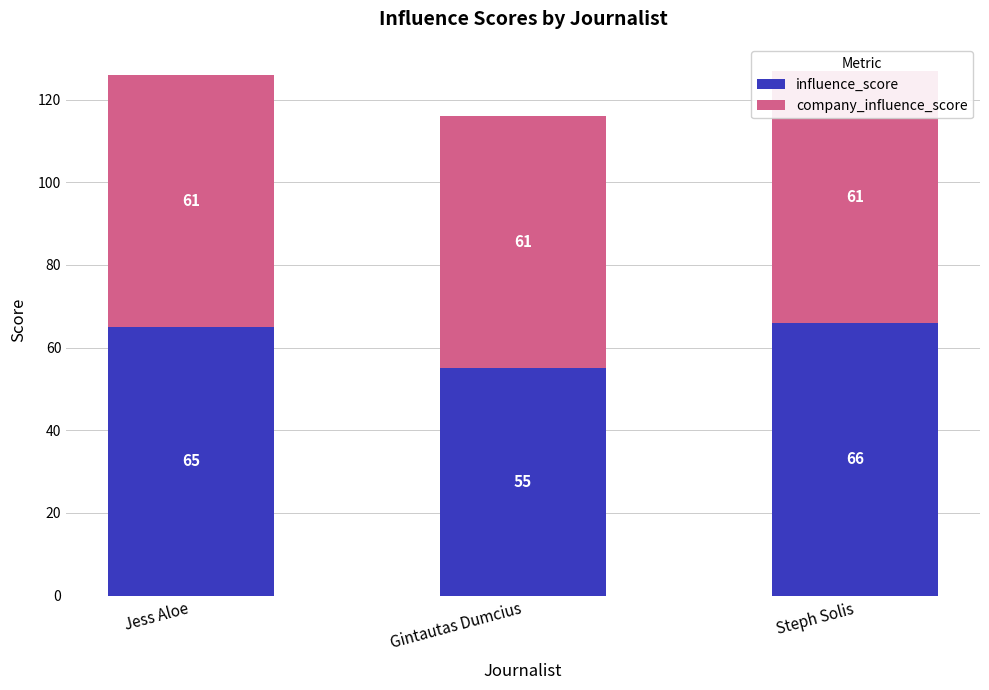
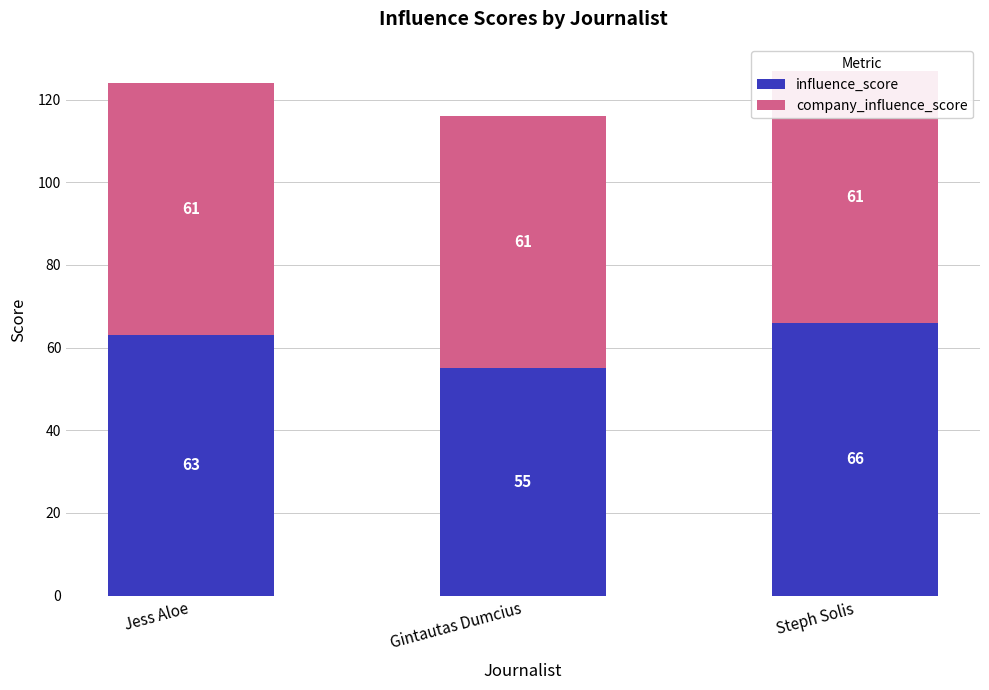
  {
    "influence_score": {
-     "Jess Aloe": 65,
+     "Jess Aloe": 63,
      "Gintautas Dumcius": 55,
      "Steph Solis": 66
    },
    "company_influence_score": {
      "Jess Aloe": 61,
      "Gintautas Dumcius": 61
    }
  }
